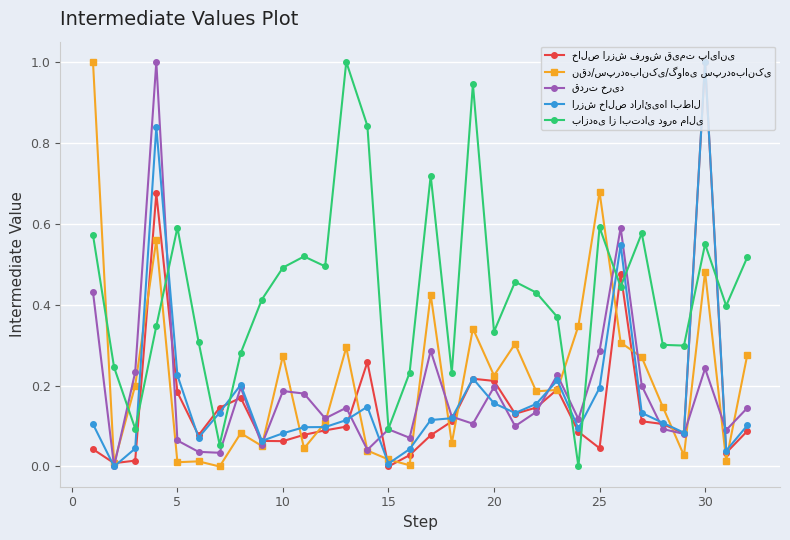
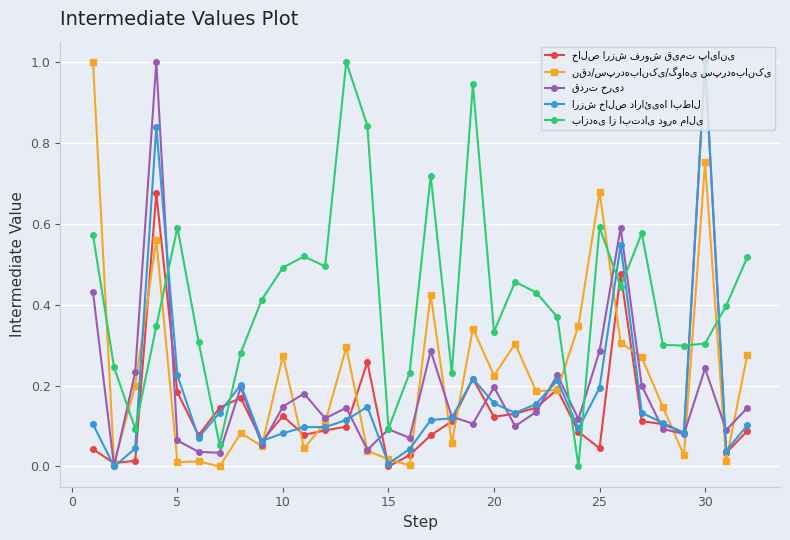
  {
    "خالص ارزش فروش قیمت پایانی": {
      "5": 0.18,
-     "10": 0.06,
+     "10": 0.12,
      "15": 0.00,
-     "20": 0.21,
+     "20": 0.12,
      "25": 0.05
    },
    "نقد/سپرده‌بانکی/گواهی سپرده‌بانکی": {
      "5": 0.01,
      "10": 0.27,
      "15": 0.02,
      "20": 0.22,
      "25": 0.68,
-     "30": 0.48
+     "30": 0.75
    },
    "قدرت خرید": {
      "5": 0.06,
-     "10": 0.19,
+     "10": 0.15,
      "20": 0.20,
      "25": 0.29,
      "30": 0.24
    },
    "ارزش خالص دارائی‌ها ابطال": {
      "5": 0.23,
      "10": 0.08,
      "15": 0.01,
      "20": 0.16,
      "25": 0.19
    },
    "بازدهی از ابتدای دوره مالی": {
      "5": 0.59,
      "10": 0.49,
      "20": 0.33,
      "25": 0.59,
-     "30": 0.55
+     "30": 0.30
    }
  }
